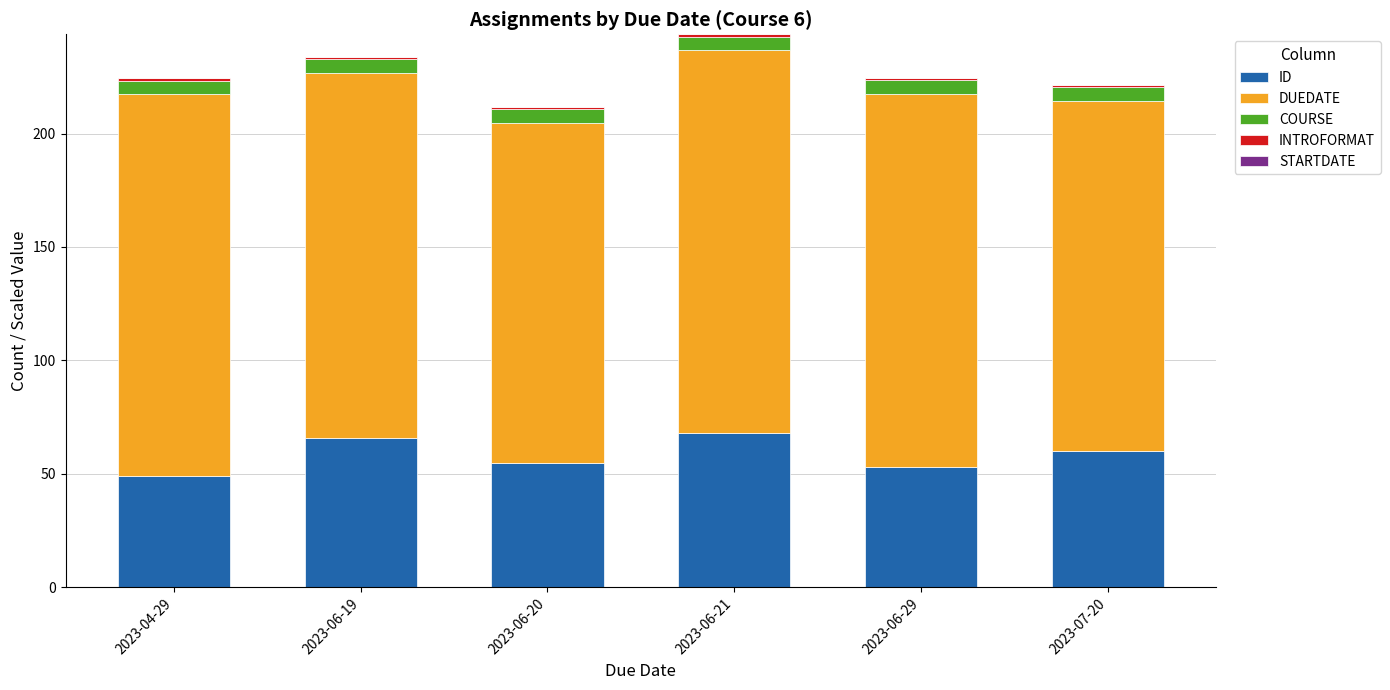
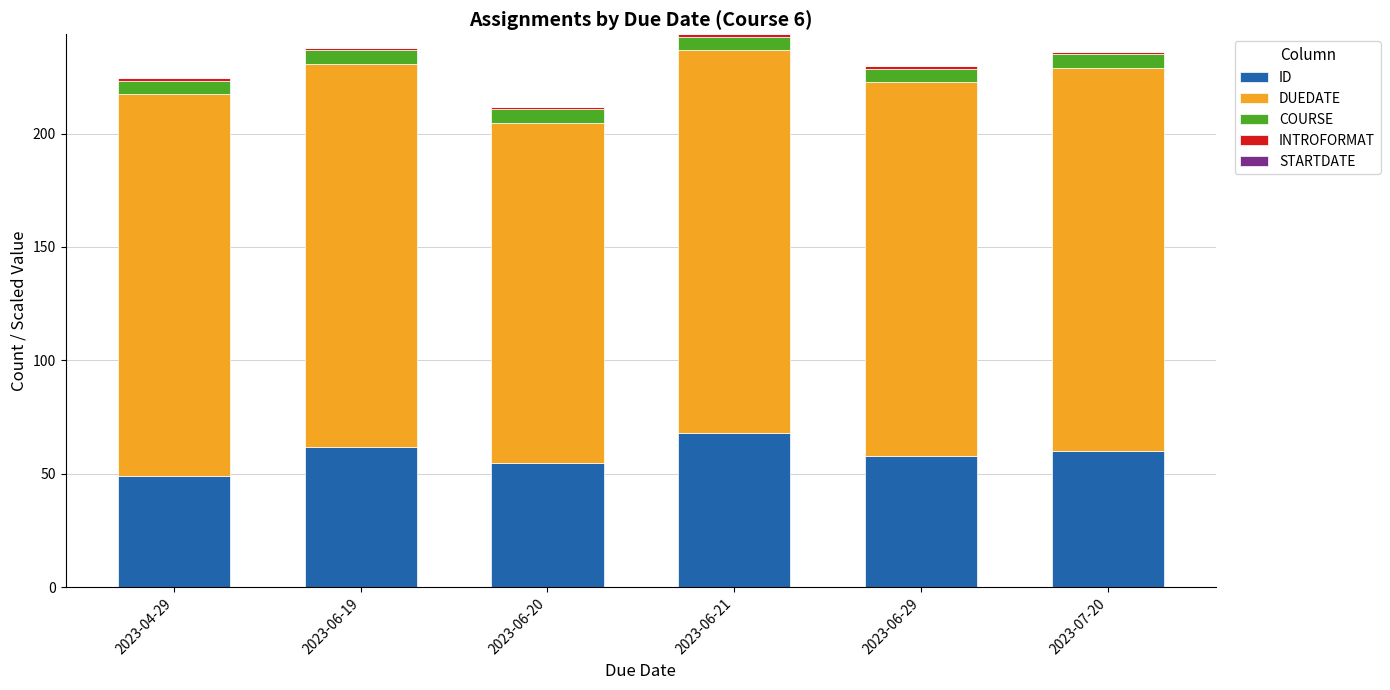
  {
    "ID": {
      "2023-04-29": 49,
-     "2023-06-19": 66,
+     "2023-06-19": 62,
      "2023-06-20": 55,
      "2023-06-21": 68,
-     "2023-06-29": 53,
+     "2023-06-29": 58,
      "2023-07-20": 60
    },
    "DUEDATE": {
      "2023-04-29": 168,
-     "2023-06-19": 161,
+     "2023-06-19": 169,
      "2023-06-20": 150,
      "2023-06-21": 169,
      "2023-06-29": 165,
-     "2023-07-20": 154
+     "2023-07-20": 169
    },
    "COURSE": {
      "2023-04-29": 6,
      "2023-06-19": 6,
      "2023-06-20": 6,
      "2023-06-21": 6,
      "2023-06-29": 6,
      "2023-07-20": 6
    },
    "STARTDATE": {
      "2023-04-29": 0,
      "2023-06-19": 0,
      "2023-06-20": 0,
      "2023-06-21": 0,
      "2023-06-29": 0,
      "2023-07-20": 0
    }
  }
